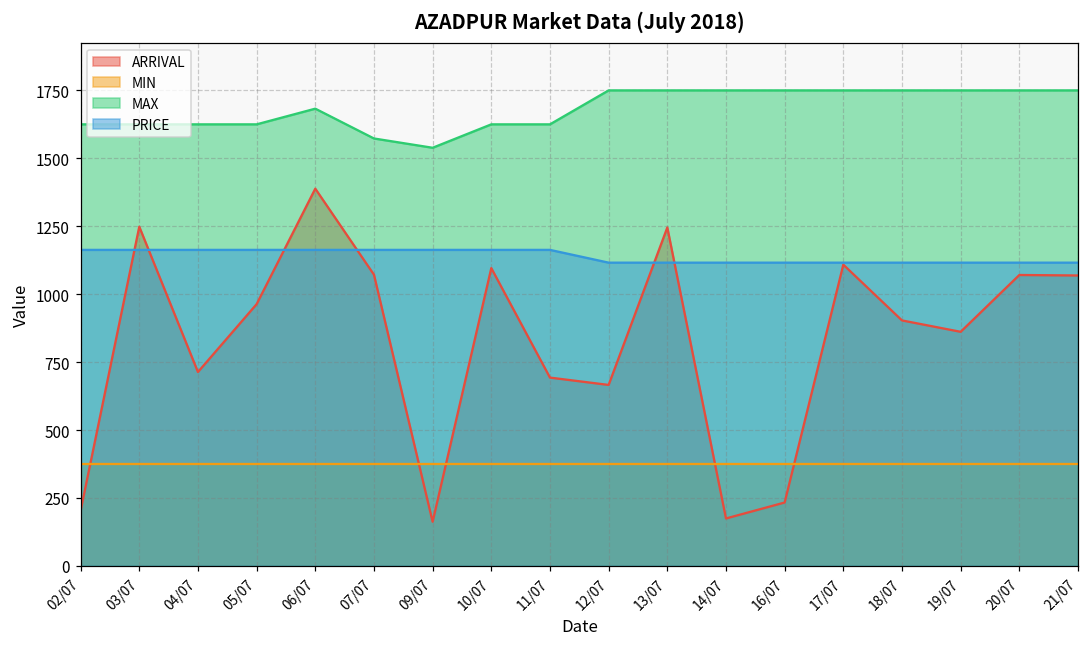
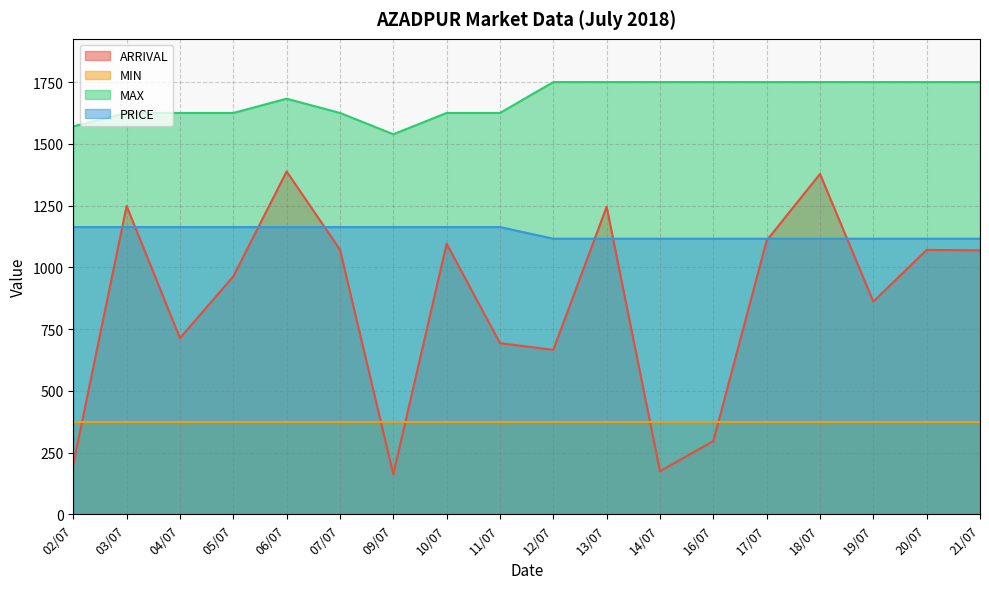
  {
    "ARRIVAL": {
      "02/07": 200,
      "03/07": 1250,
      "04/07": 710,
      "05/07": 960,
      "06/07": 1390,
      "07/07": 1070,
      "09/07": 160,
      "10/07": 1100,
      "11/07": 690,
      "12/07": 670,
      "13/07": 1250,
      "14/07": 170,
-     "16/07": 230,
-     "18/07": 900,
+     "16/07": 300,
+     "18/07": 1380,
      "19/07": 860,
      "20/07": 1070,
      "21/07": 1070
    },
    "MIN": {
      "02/07": 380,
      "03/07": 380,
      "04/07": 380,
      "05/07": 380,
      "06/07": 380,
      "07/07": 380,
      "09/07": 380,
      "10/07": 380,
      "11/07": 380,
      "12/07": 380,
      "13/07": 380,
      "14/07": 380,
      "16/07": 380,
      "17/07": 380,
      "18/07": 380,
      "19/07": 380,
      "20/07": 380,
      "21/07": 380
    },
    "MAX": {
-     "02/07": 1630,
+     "02/07": 1570,
      "04/07": 1630,
      "05/07": 1630,
      "06/07": 1680,
-     "07/07": 1570,
+     "07/07": 1630,
      "09/07": 1540,
      "10/07": 1630,
      "11/07": 1630,
      "12/07": 1750,
      "13/07": 1750,
      "14/07": 1750,
      "16/07": 1750,
      "17/07": 1750,
      "18/07": 1750,
      "19/07": 1750,
      "20/07": 1750,
      "21/07": 1750
    },
    "PRICE": {
      "02/07": 1160,
      "03/07": 1160,
      "04/07": 1160,
      "05/07": 1160,
      "06/07": 1160,
      "07/07": 1160,
      "09/07": 1160,
      "10/07": 1160,
      "11/07": 1160,
      "12/07": 1120,
      "13/07": 1120,
      "14/07": 1120,
      "16/07": 1120,
      "18/07": 1120,
      "19/07": 1120,
      "20/07": 1120,
      "21/07": 1120
    }
  }
